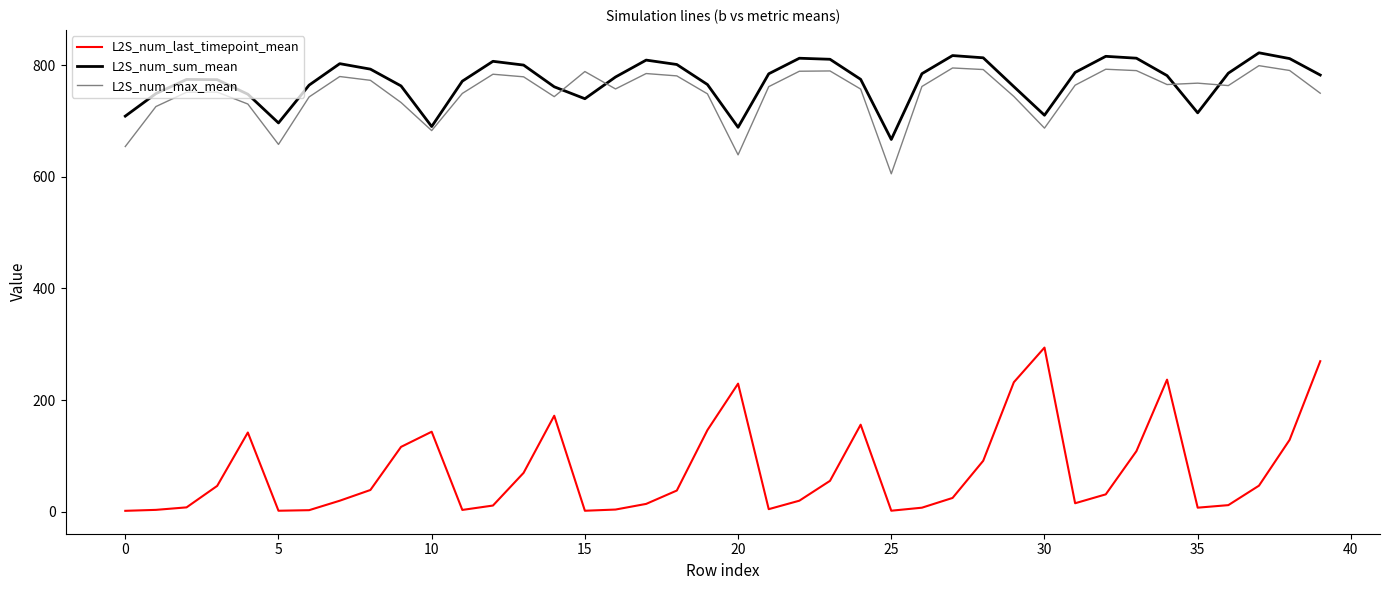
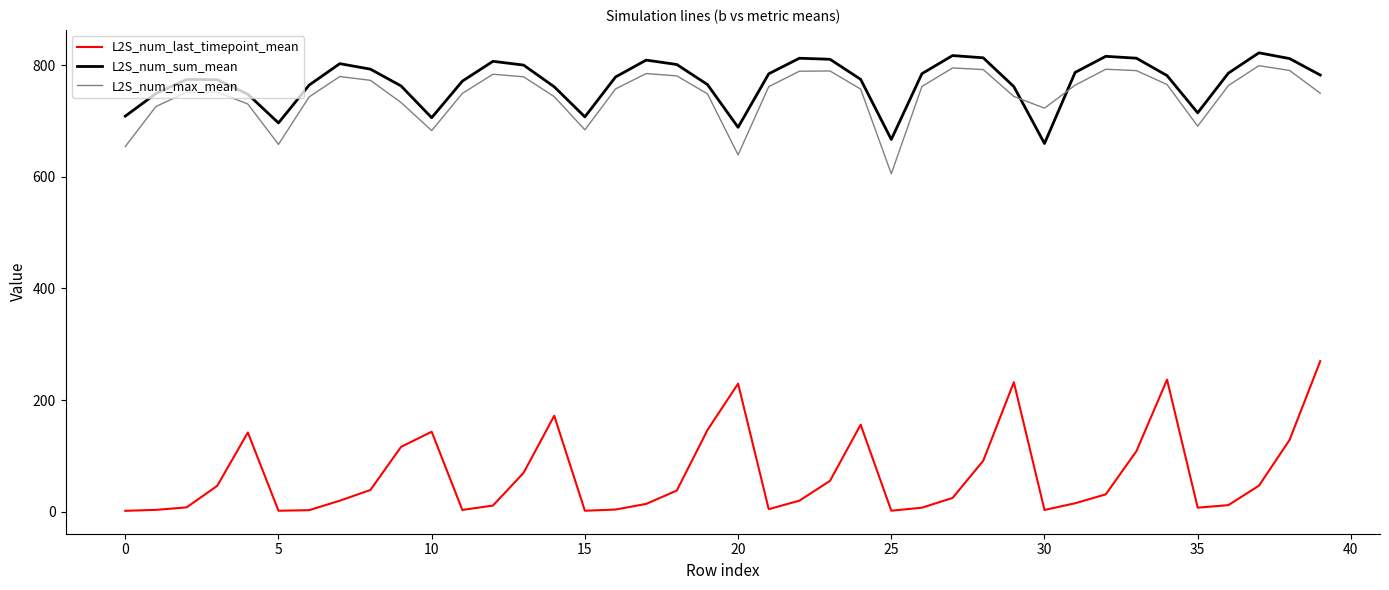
  {
    "L2S_num_last_timepoint_mean": {
      "0": 0,
      "5": 0,
      "10": 140,
      "15": 0,
      "20": 230,
      "25": 0,
-     "30": 290,
+     "30": 0,
      "35": 10
    },
    "L2S_num_sum_mean": {
      "0": 710,
      "5": 700,
-     "10": 690,
-     "15": 740,
+     "10": 710,
+     "15": 710,
      "20": 690,
      "25": 670,
-     "30": 710,
+     "30": 660,
      "35": 710
    },
    "L2S_num_max_mean": {
      "0": 650,
      "5": 660,
      "10": 680,
-     "15": 790,
+     "15": 680,
      "20": 640,
      "25": 610,
-     "30": 690,
-     "35": 770
+     "30": 720,
+     "35": 690
    }
  }
